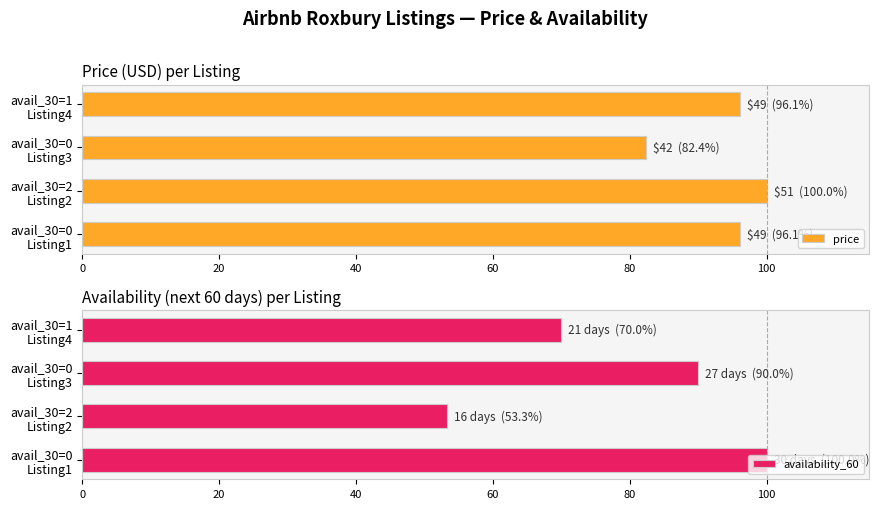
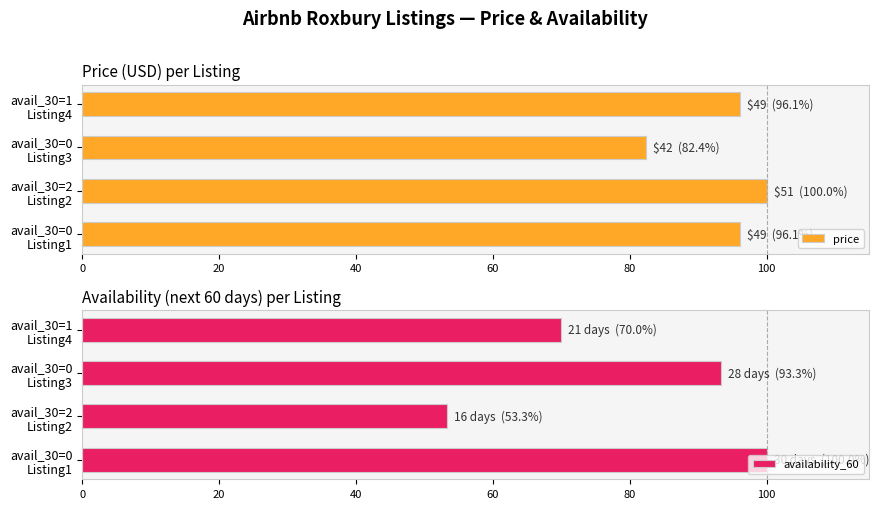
  {
    "Price (USD) per Listing": {
      "avail_30=1 Listing4": "(96.1%)",
      "avail_30=0 Listing3": "(82.4%)",
      "avail_30=2 Listing2": "(100.0%)"
    },
    "Availability (next 60 days) per Listing": {
      "avail_30=1 Listing4": "(70.0%)",
-     "avail_30=0 Listing3": "27 days (90.0%)",
+     "avail_30=0 Listing3": "28 days (93.3%)",
      "avail_30=2 Listing2": "(53.3%)"
    }
  }
